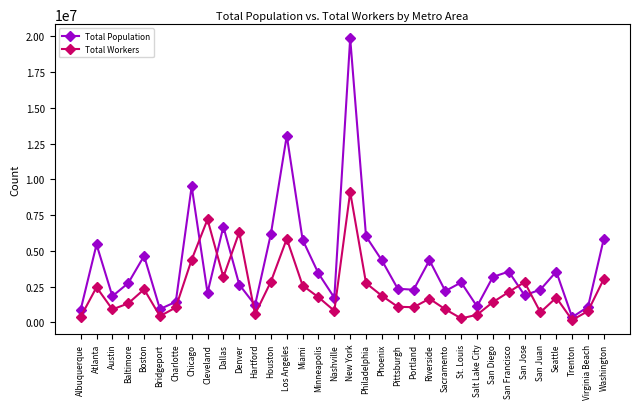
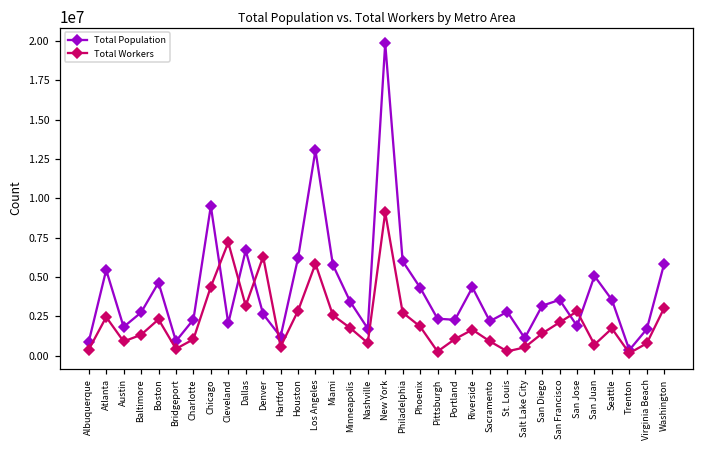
  {
    "Total Population": {
      "Albuquerque": 900000,
      "Atlanta": 5500000,
      "Austin": 1800000,
      "Baltimore": 2800000,
      "Boston": 4700000,
      "Bridgeport": 900000,
-     "Charlotte": 1400000,
+     "Charlotte": 2300000,
      "Chicago": 9500000,
      "Cleveland": 2100000,
      "Dallas": 6700000,
      "Denver": 2700000,
      "Hartford": 1200000,
      "Houston": 6200000,
      "Los Angeles": 13100000,
      "Miami": 5800000,
      "Minneapolis": 3400000,
      "Nashville": 1700000,
      "New York": 19900000,
      "Philadelphia": 6000000,
      "Phoenix": 4300000,
      "Pittsburgh": 2400000,
      "Portland": 2300000,
      "Riverside": 4300000,
      "Sacramento": 2200000,
      "St. Louis": 2800000,
      "Salt Lake City": 1100000,
      "San Diego": 3200000,
      "San Francisco": 3600000,
      "San Jose": 1900000,
-     "San Juan": 2300000,
+     "San Juan": 5100000,
      "Seattle": 3600000,
      "Trenton": 400000,
-     "Virginia Beach": 1100000,
+     "Virginia Beach": 1700000,
      "Washington": 5900000
    },
    "Total Workers": {
      "Albuquerque": 400000,
      "Atlanta": 2500000,
      "Austin": 900000,
      "Baltimore": 1300000,
      "Boston": 2300000,
      "Bridgeport": 400000,
      "Charlotte": 1000000,
      "Chicago": 4400000,
      "Cleveland": 7200000,
      "Dallas": 3200000,
      "Denver": 6300000,
      "Hartford": 600000,
      "Houston": 2900000,
      "Los Angeles": 5800000,
      "Miami": 2600000,
      "Minneapolis": 1800000,
      "Nashville": 800000,
      "New York": 9100000,
      "Philadelphia": 2700000,
      "Phoenix": 1900000,
-     "Pittsburgh": 1100000,
+     "Pittsburgh": 300000,
      "Portland": 1100000,
      "Riverside": 1700000,
      "Sacramento": 900000,
      "St. Louis": 300000,
      "Salt Lake City": 500000,
      "San Diego": 1400000,
      "San Francisco": 2100000,
      "San Jose": 2800000,
      "San Juan": 700000,
      "Seattle": 1700000,
      "Trenton": 200000,
      "Virginia Beach": 800000,
      "Washington": 3000000
    }
  }
